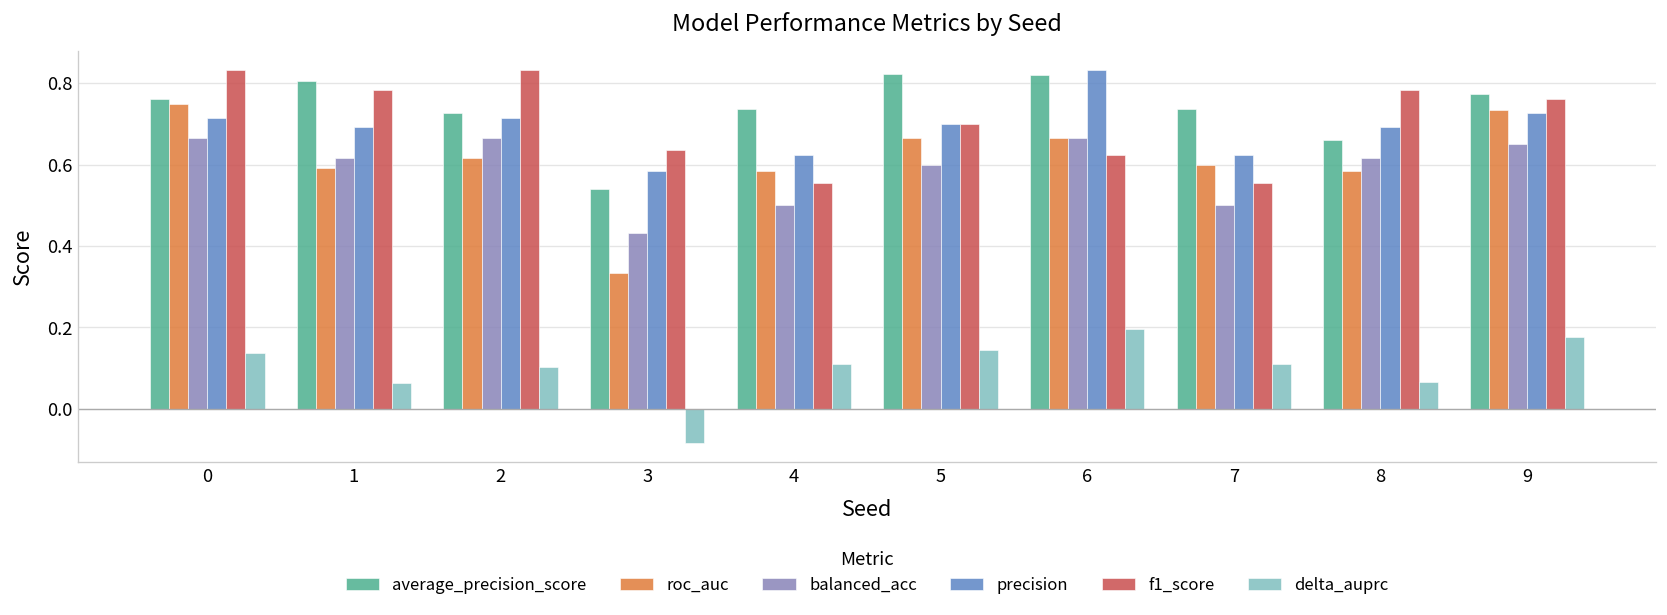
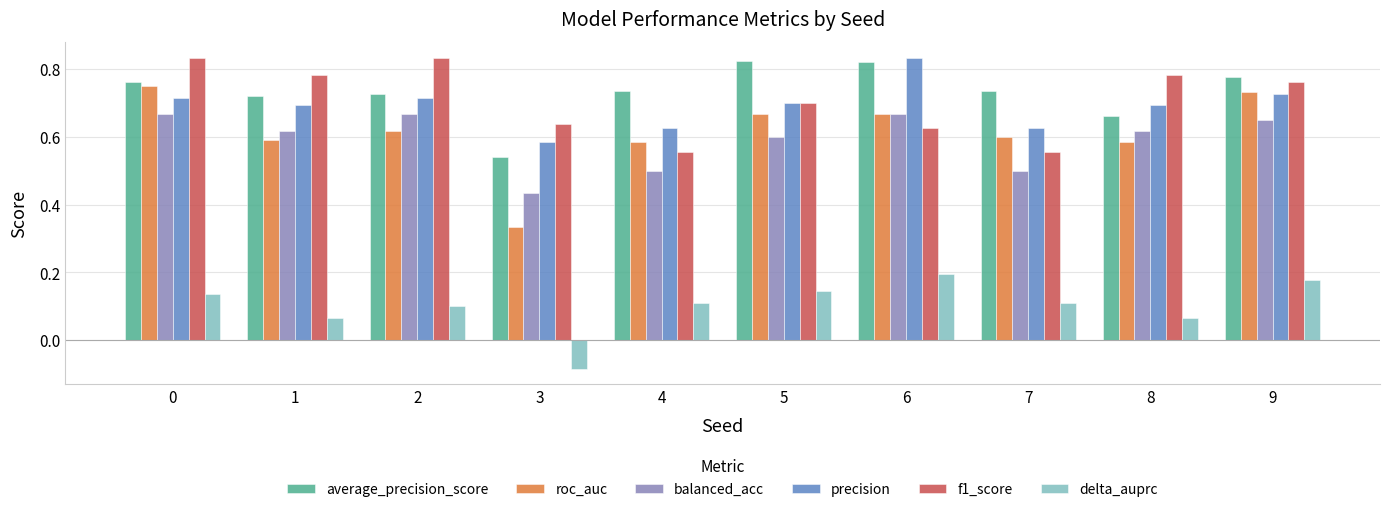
  {
    "average_precision_score": {
      "0": 0.76,
-     "1": 0.81,
+     "1": 0.72,
      "2": 0.73,
      "3": 0.54,
      "4": 0.74,
      "5": 0.82,
      "6": 0.82,
      "7": 0.74,
      "8": 0.66,
      "9": 0.77
    },
    "delta_auprc": {
      "0": 0.14,
      "1": 0.06,
      "2": 0.10,
      "3": -0.08,
      "4": 0.11,
      "5": 0.15,
      "6": 0.20,
      "7": 0.11,
      "8": 0.07,
      "9": 0.18
    }
  }
